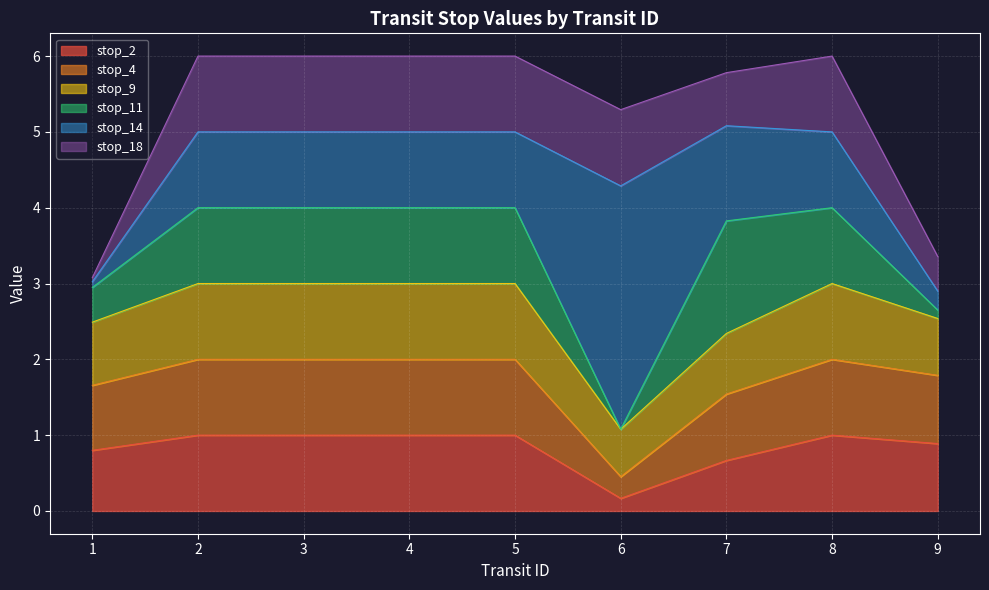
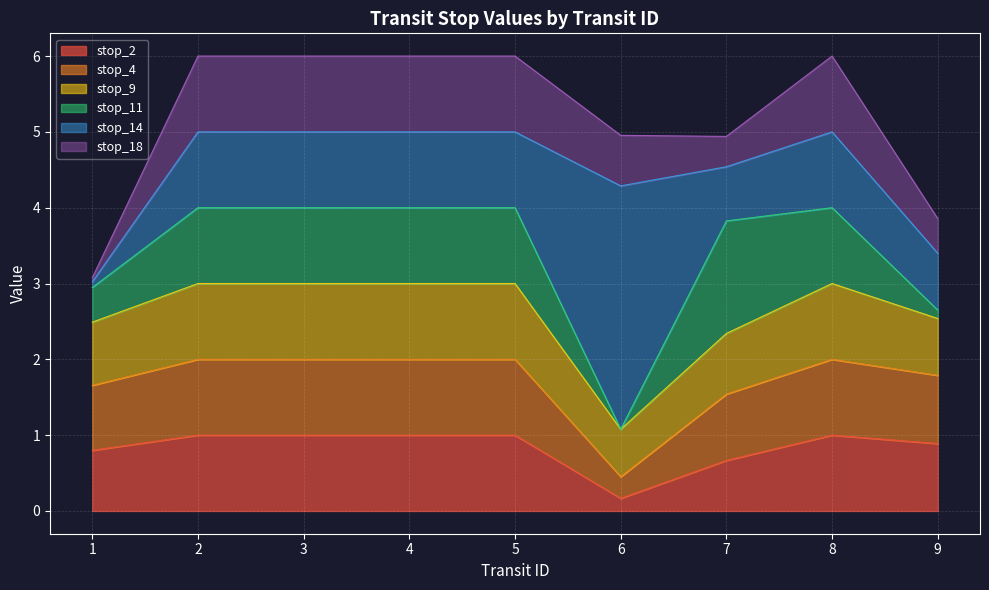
  {
    "stop_11": {
      "1": 0.5,
      "2": 1.0,
      "3": 1.0,
      "4": 1.0,
      "5": 1.0,
      "7": 1.5,
      "8": 1.0,
      "9": 0.1
    },
    "stop_14": {
      "1": 0.1,
      "2": 1.0,
      "3": 1.0,
      "4": 1.0,
      "5": 1.0,
      "6": 3.2,
-     "7": 1.3,
+     "7": 0.7,
      "8": 1.0,
-     "9": 0.3
+     "9": 0.8
    },
    "stop_18": {
      "1": 0.1,
      "2": 1.0,
      "3": 1.0,
      "4": 1.0,
      "5": 1.0,
-     "6": 1.0,
-     "7": 0.7,
+     "6": 0.7,
+     "7": 0.4,
      "8": 1.0,
      "9": 0.5
    }
  }
